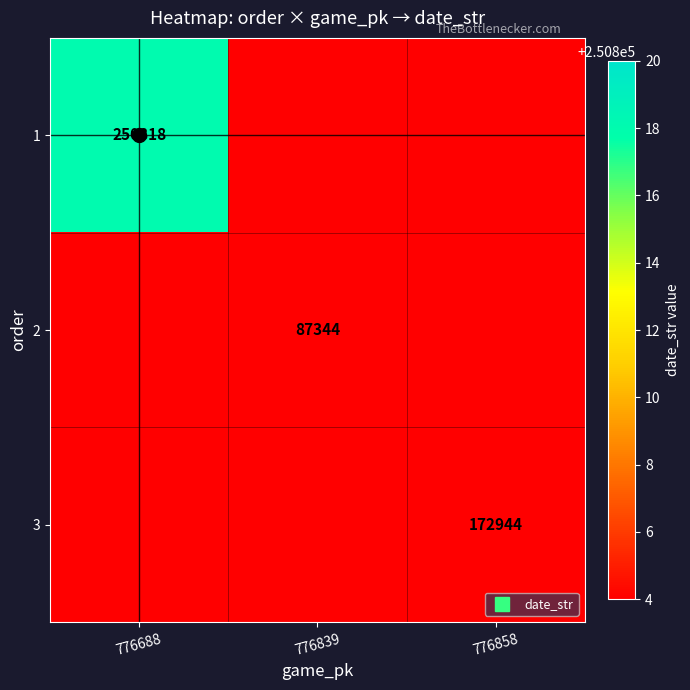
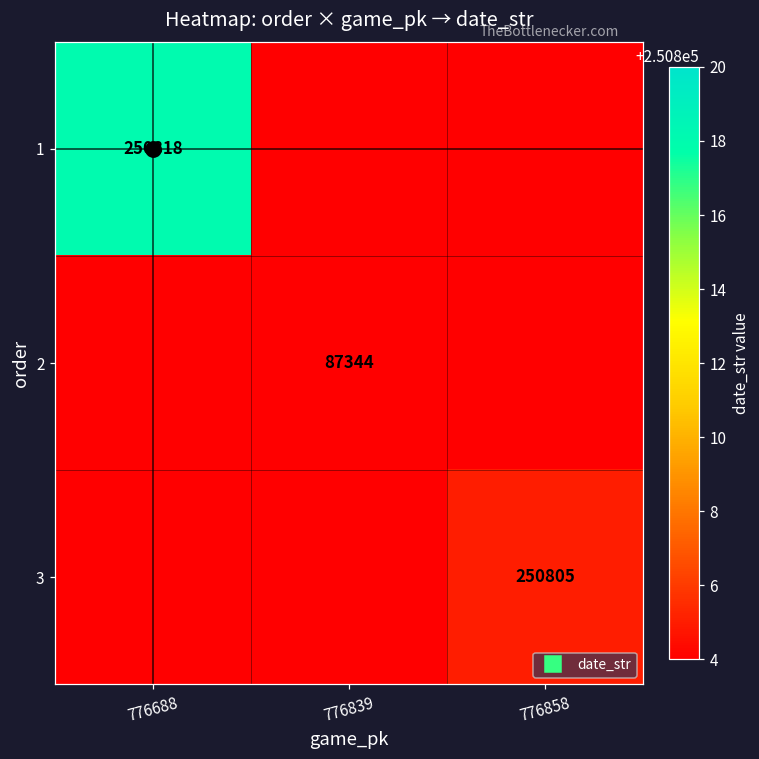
  {
    "2": {
      "776839": 87344
    },
    "3": {
-     "776858": 172944
+     "776858": 250805
    }
  }
